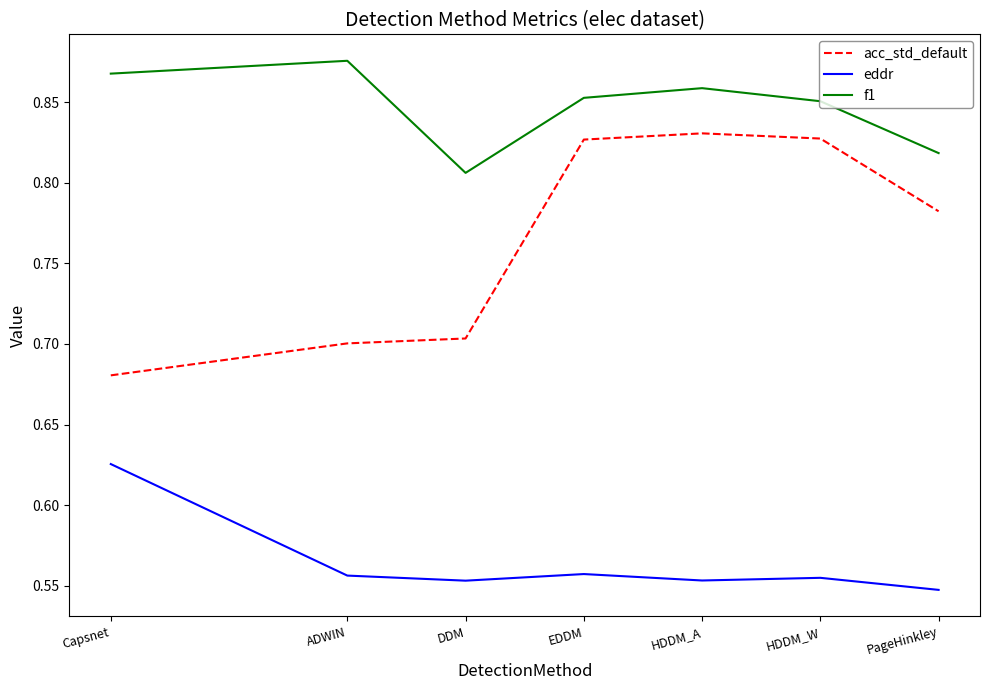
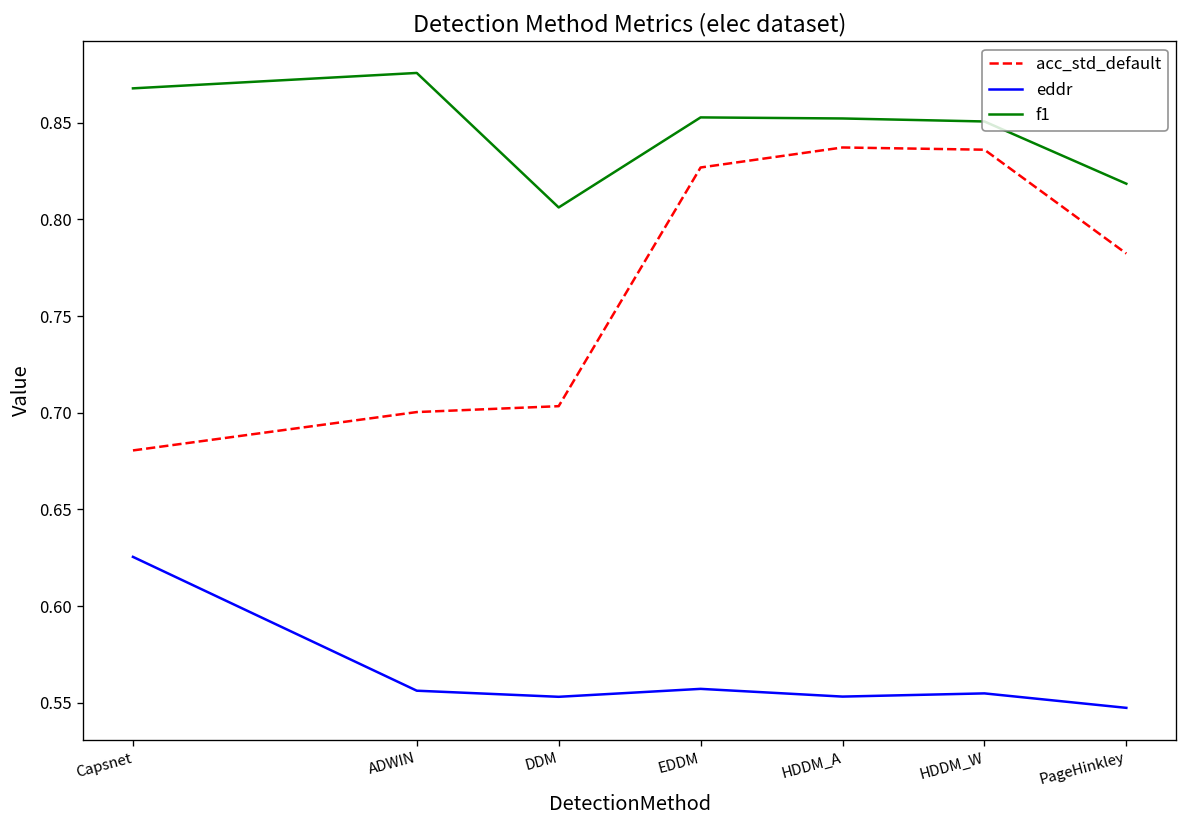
  {
    "acc_std_default": {
      "Capsnet": 0.681,
      "ADWIN": 0.700,
      "DDM": 0.703,
      "EDDM": 0.827,
-     "HDDM_A": 0.831,
-     "HDDM_W": 0.827,
+     "HDDM_A": 0.837,
+     "HDDM_W": 0.836,
      "PageHinkley": 0.782
    },
    "eddr": {
      "Capsnet": 0.625,
      "ADWIN": 0.556,
      "DDM": 0.553,
      "EDDM": 0.557,
      "HDDM_A": 0.553,
      "HDDM_W": 0.555,
      "PageHinkley": 0.547
    },
    "f1": {
      "Capsnet": 0.868,
      "ADWIN": 0.876,
      "DDM": 0.806,
      "EDDM": 0.853,
-     "HDDM_A": 0.859,
+     "HDDM_A": 0.852,
      "PageHinkley": 0.818
    }
  }
